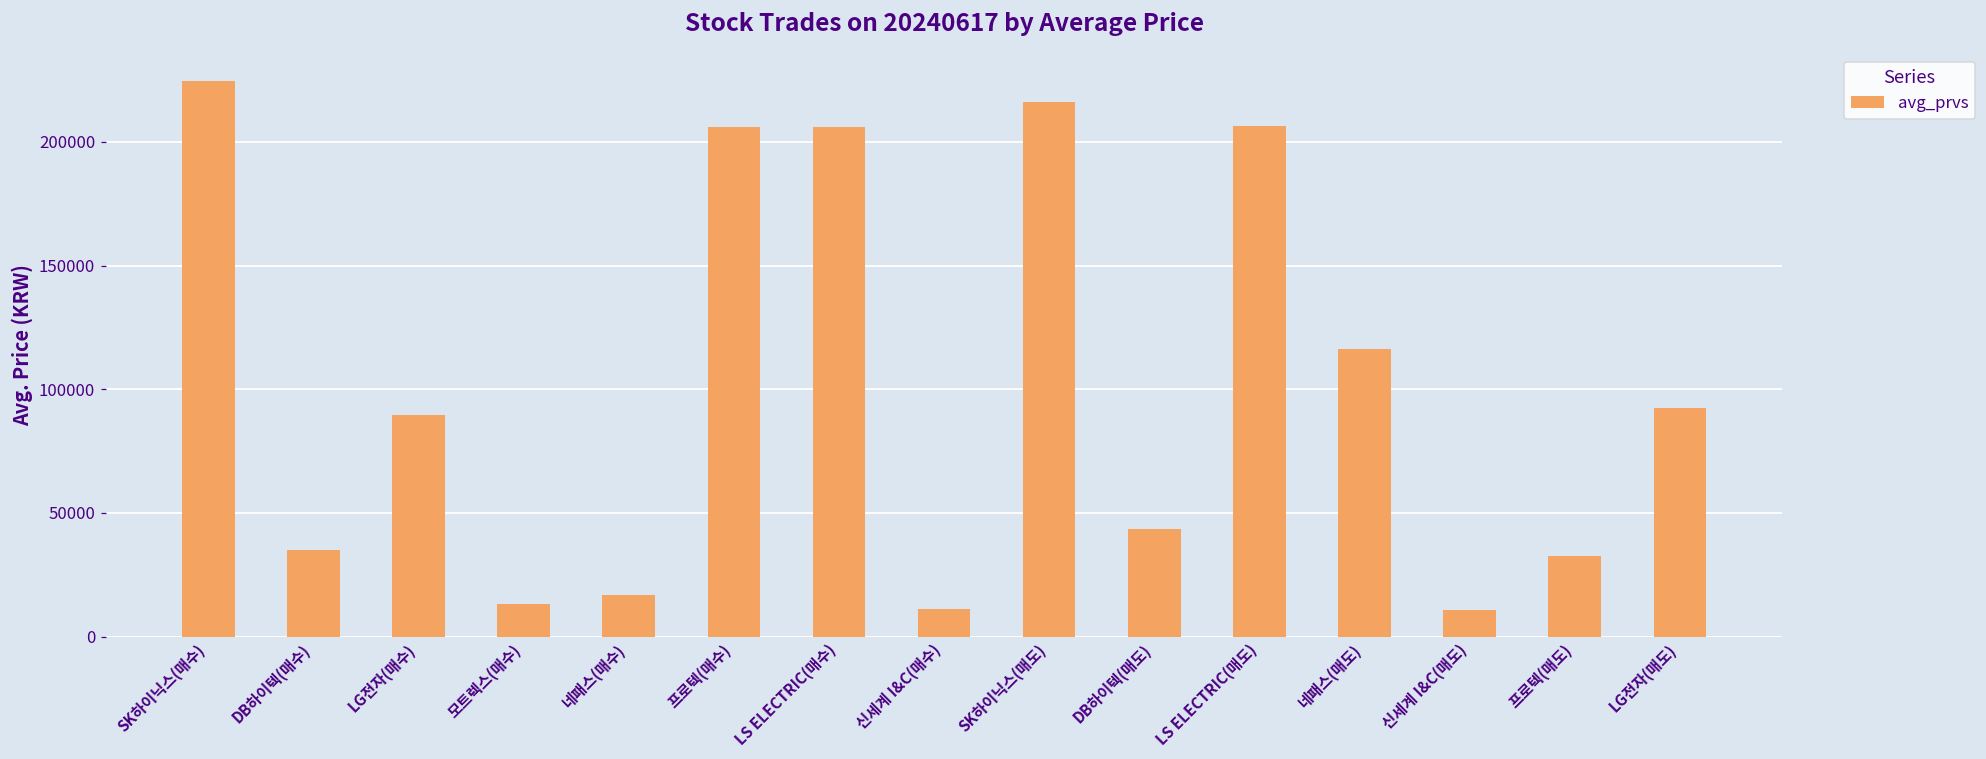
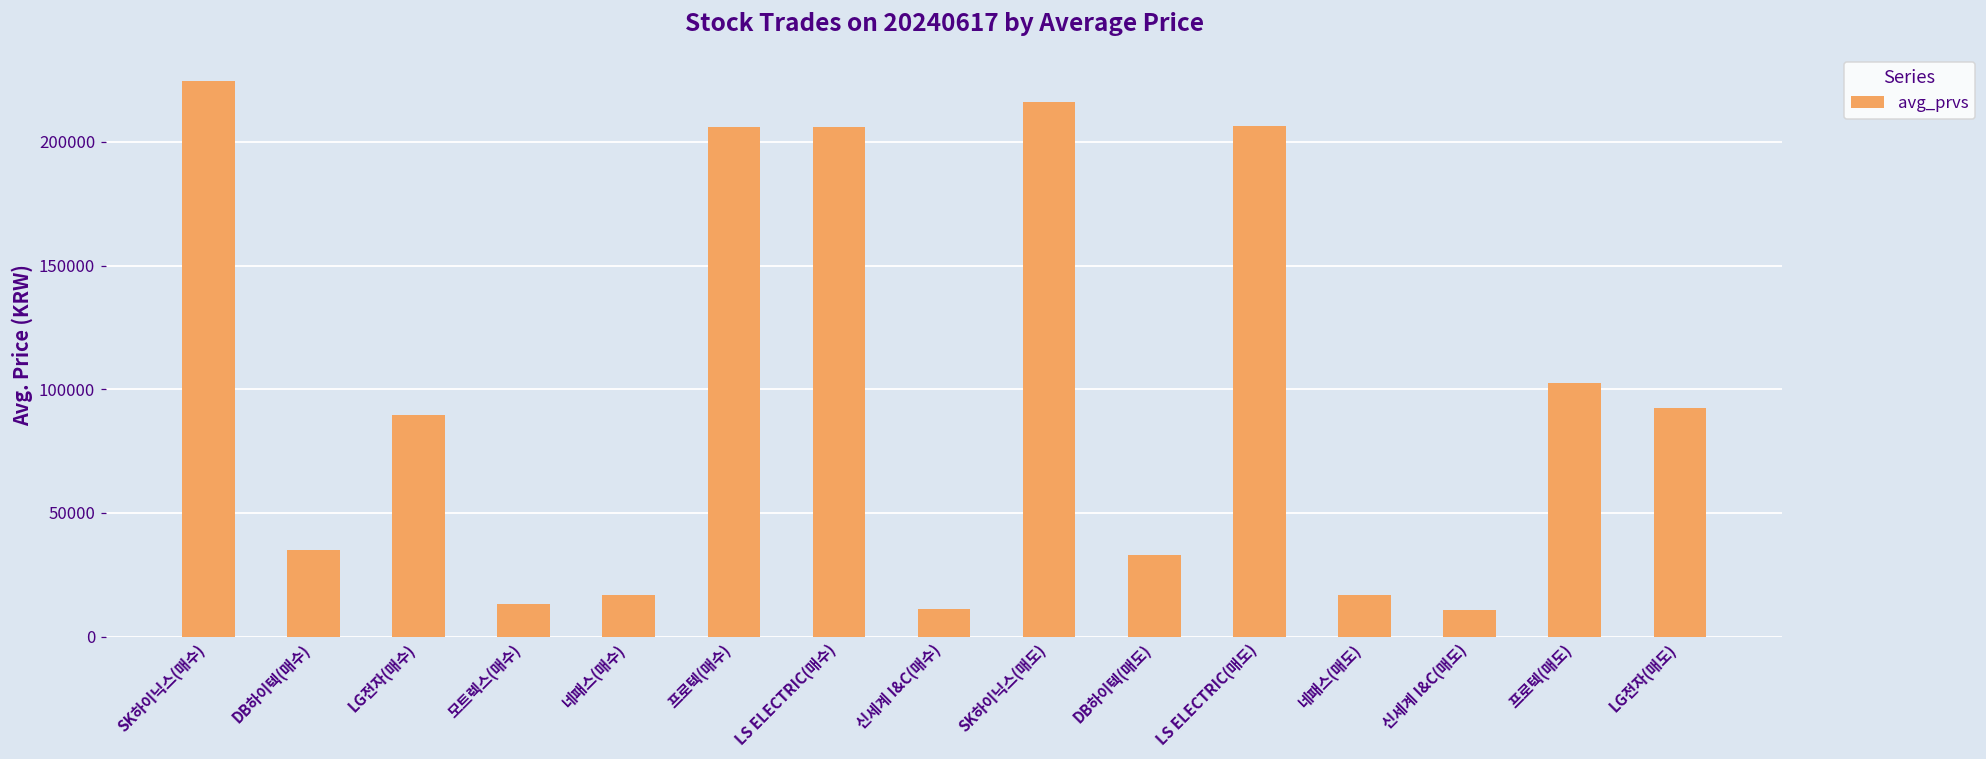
  {
    "SK하이닉스(매수)": 224000,
    "DB하이텍(매수)": 35000,
    "LG전자(매수)": 90000,
    "모트렉스(매수)": 13000,
    "네패스(매수)": 17000,
    "프로텍(매수)": 206000,
    "LS ELECTRIC(매수)": 206000,
    "신세계 I&C(매수)": 11000,
    "SK하이닉스(매도)": 216000,
-   "DB하이텍(매도)": 44000,
+   "DB하이텍(매도)": 33000,
    "LS ELECTRIC(매도)": 206000,
-   "네패스(매도)": 116000,
+   "네패스(매도)": 17000,
    "신세계 I&C(매도)": 11000,
-   "프로텍(매도)": 32000,
+   "프로텍(매도)": 102000,
    "LG전자(매도)": 93000
  }
